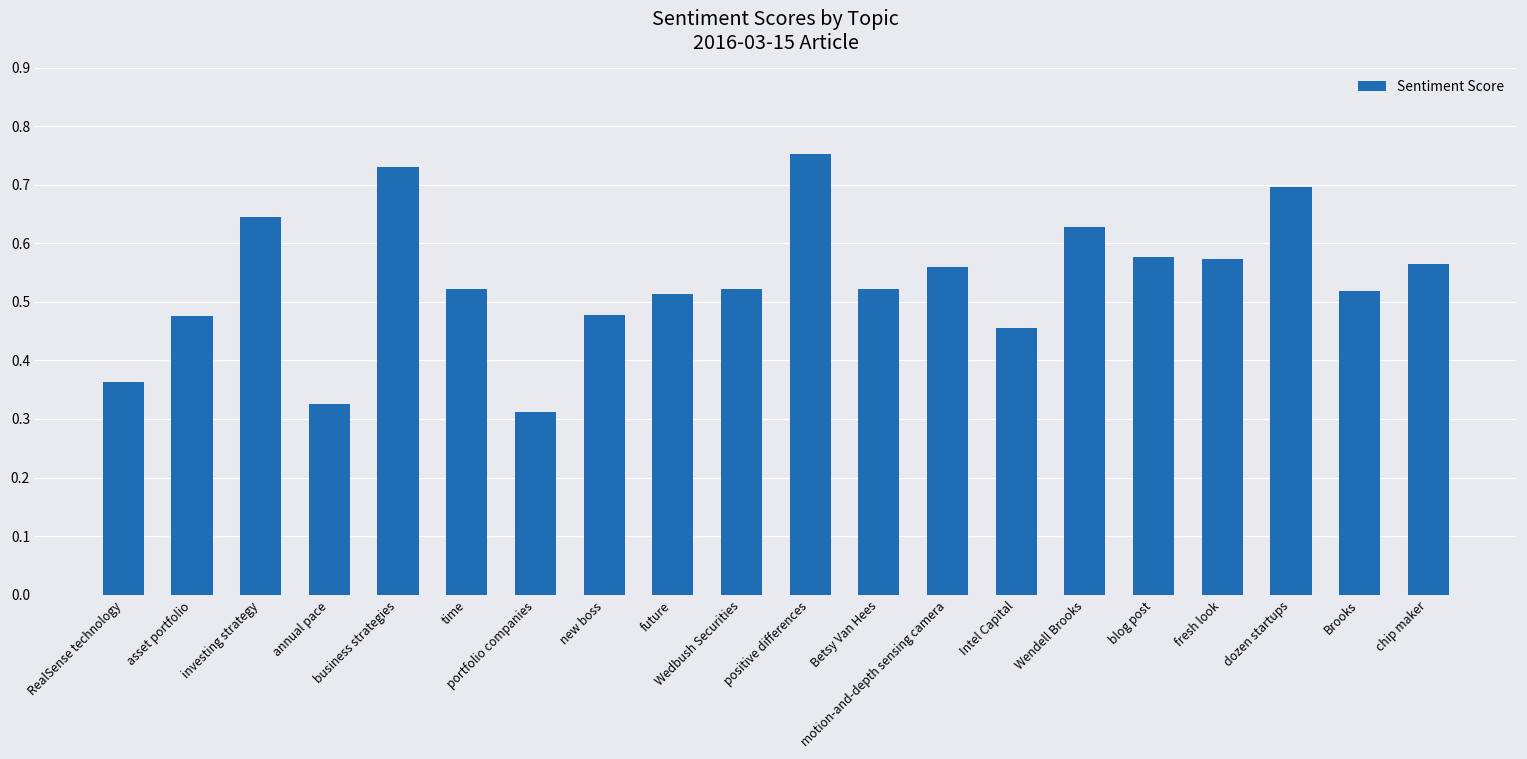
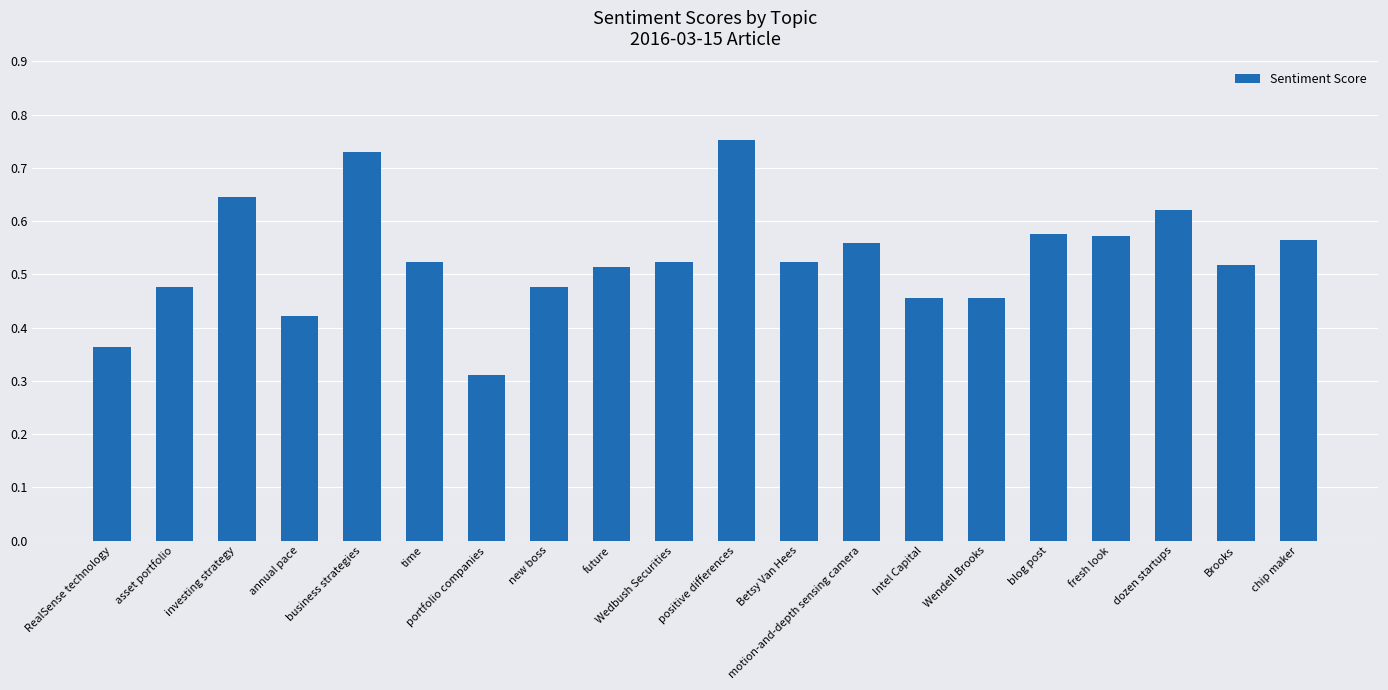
  {
    "RealSense technology": 0.36,
    "asset portfolio": 0.48,
    "investing strategy": 0.65,
-   "annual pace": 0.33,
+   "annual pace": 0.42,
    "business strategies": 0.73,
    "time": 0.52,
    "portfolio companies": 0.31,
    "new boss": 0.48,
    "future": 0.51,
    "Wedbush Securities": 0.52,
    "positive differences": 0.75,
    "Betsy Van Hees": 0.52,
    "motion-and-depth sensing camera": 0.56,
    "Intel Capital": 0.46,
-   "Wendell Brooks": 0.63,
+   "Wendell Brooks": 0.46,
    "blog post": 0.58,
    "fresh look": 0.57,
-   "dozen startups": 0.70,
+   "dozen startups": 0.62,
    "Brooks": 0.52,
    "chip maker": 0.56
  }
